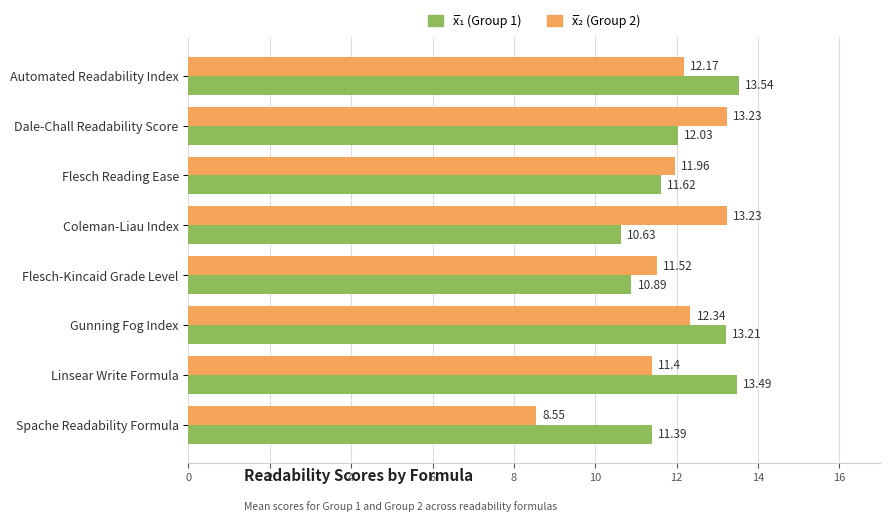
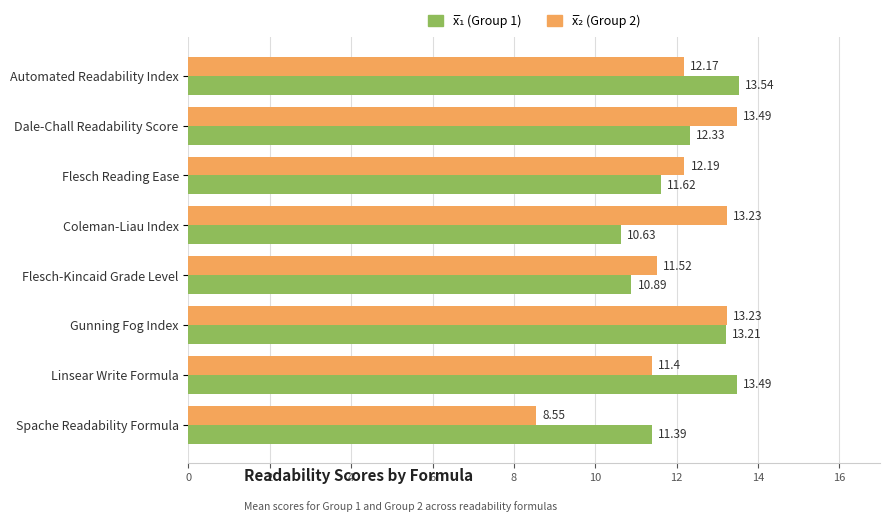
  {
    "x̅₁ (Group 1)": {
      "Automated Readability Index": 13.54,
-     "Dale-Chall Readability Score": 12.03,
+     "Dale-Chall Readability Score": 12.33,
      "Flesch Reading Ease": 11.62,
      "Coleman-Liau Index": 10.63,
      "Flesch-Kincaid Grade Level": 10.89,
      "Gunning Fog Index": 13.21,
      "Linsear Write Formula": 13.49,
      "Spache Readability Formula": 11.39
    },
    "x̅₂ (Group 2)": {
      "Automated Readability Index": 12.17,
-     "Dale-Chall Readability Score": 13.23,
-     "Flesch Reading Ease": 11.96,
+     "Dale-Chall Readability Score": 13.49,
+     "Flesch Reading Ease": 12.19,
      "Coleman-Liau Index": 13.23,
      "Flesch-Kincaid Grade Level": 11.52,
-     "Gunning Fog Index": 12.34,
+     "Gunning Fog Index": 13.23,
      "Linsear Write Formula": 11.4,
      "Spache Readability Formula": 8.55
    }
  }
